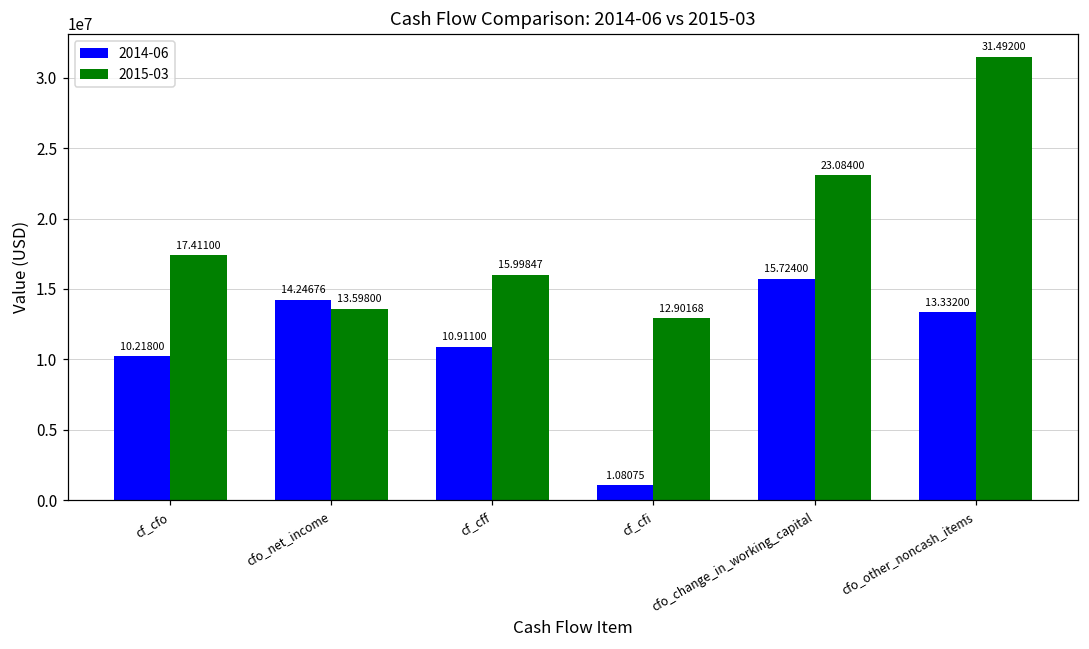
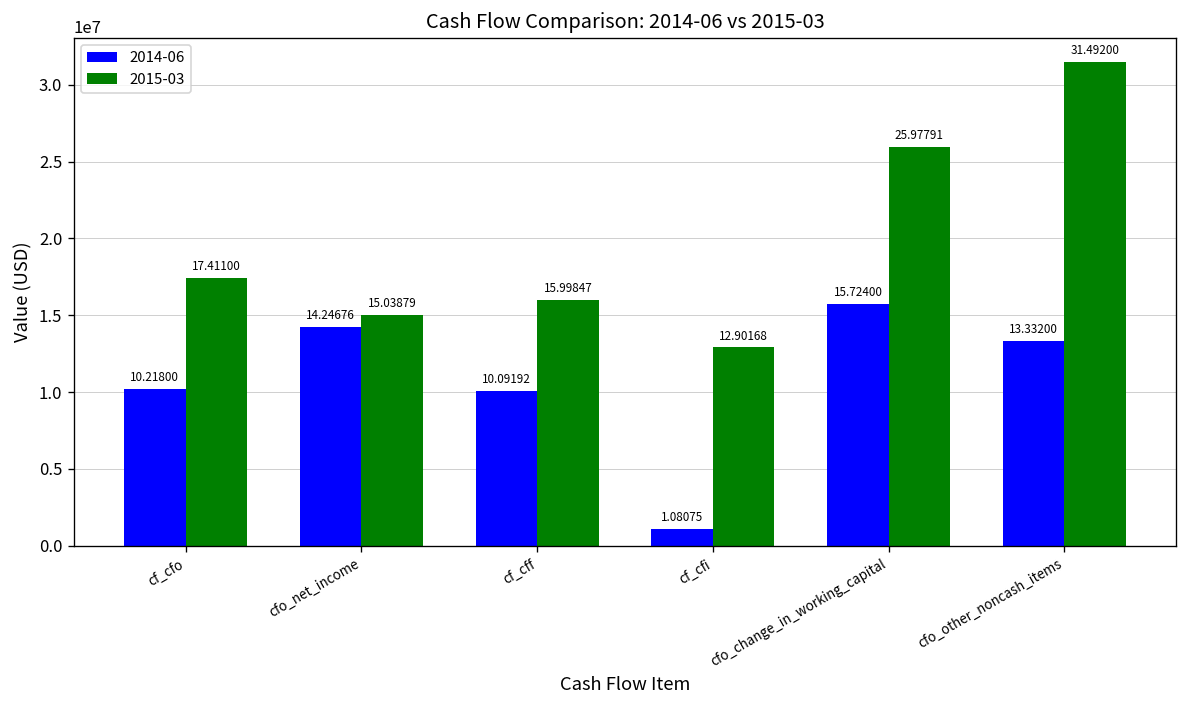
  {
    "2014-06": {
-     "cf_cff": 10.91100
+     "cf_cff": 10.09192
    },
    "2015-03": {
-     "cfo_net_income": 13.59800,
-     "cfo_change_in_working_capital": 23.08400
+     "cfo_net_income": 15.03879,
+     "cfo_change_in_working_capital": 25.97791
    }
  }
